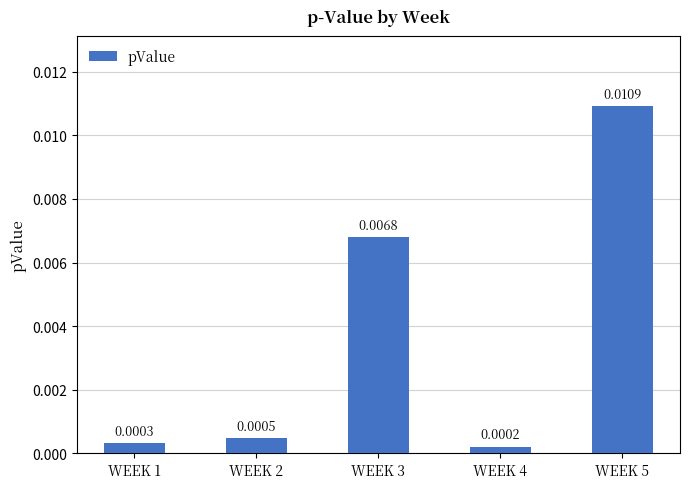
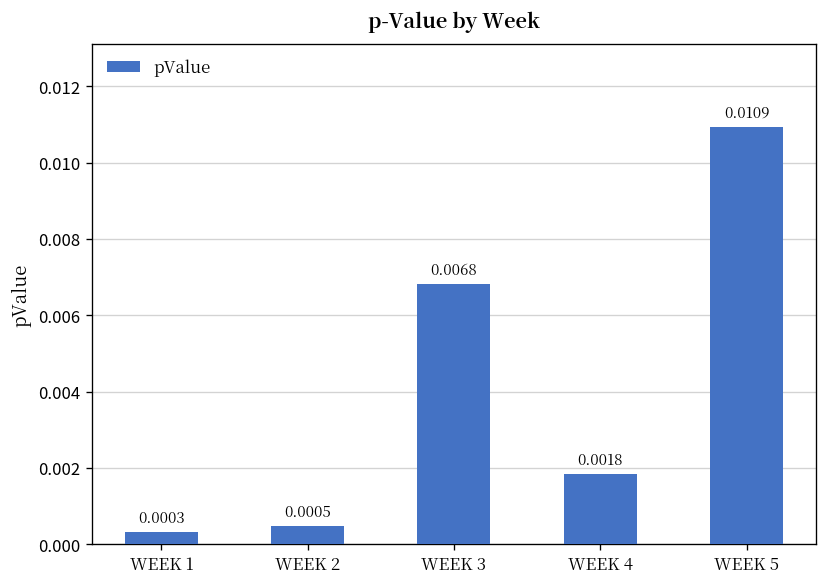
  {
    "WEEK 1": 0.0003,
    "WEEK 2": 0.0005,
    "WEEK 3": 0.0068,
-   "WEEK 4": 0.0002,
+   "WEEK 4": 0.0018,
    "WEEK 5": 0.0109
  }
